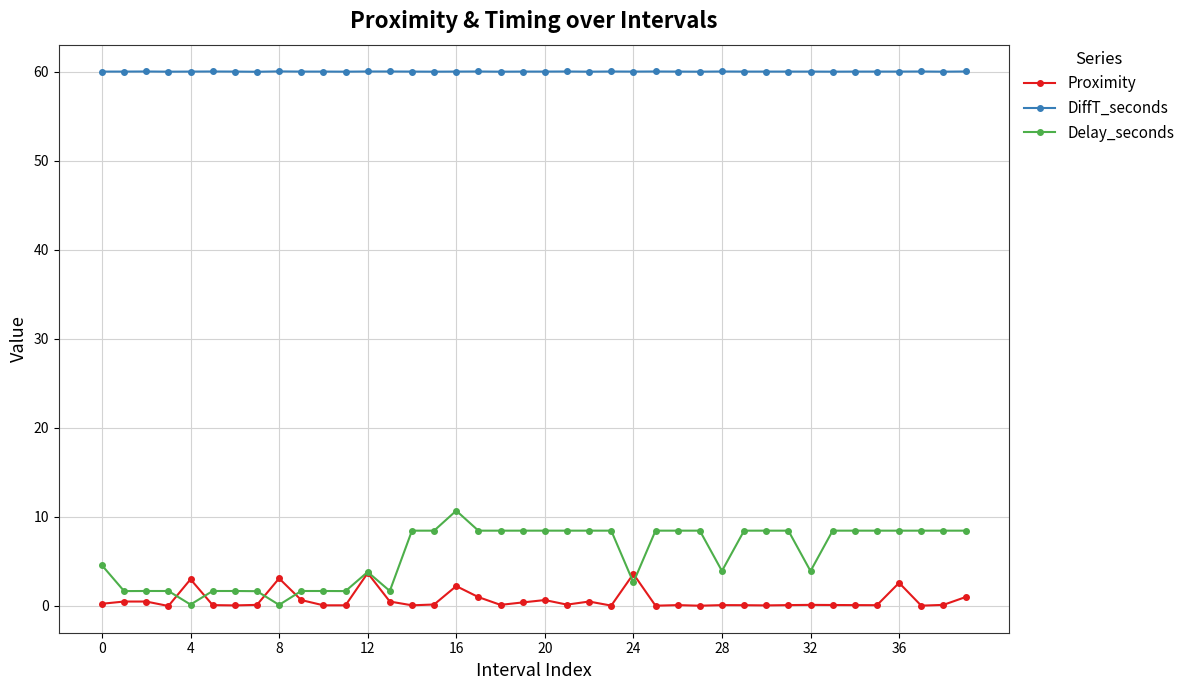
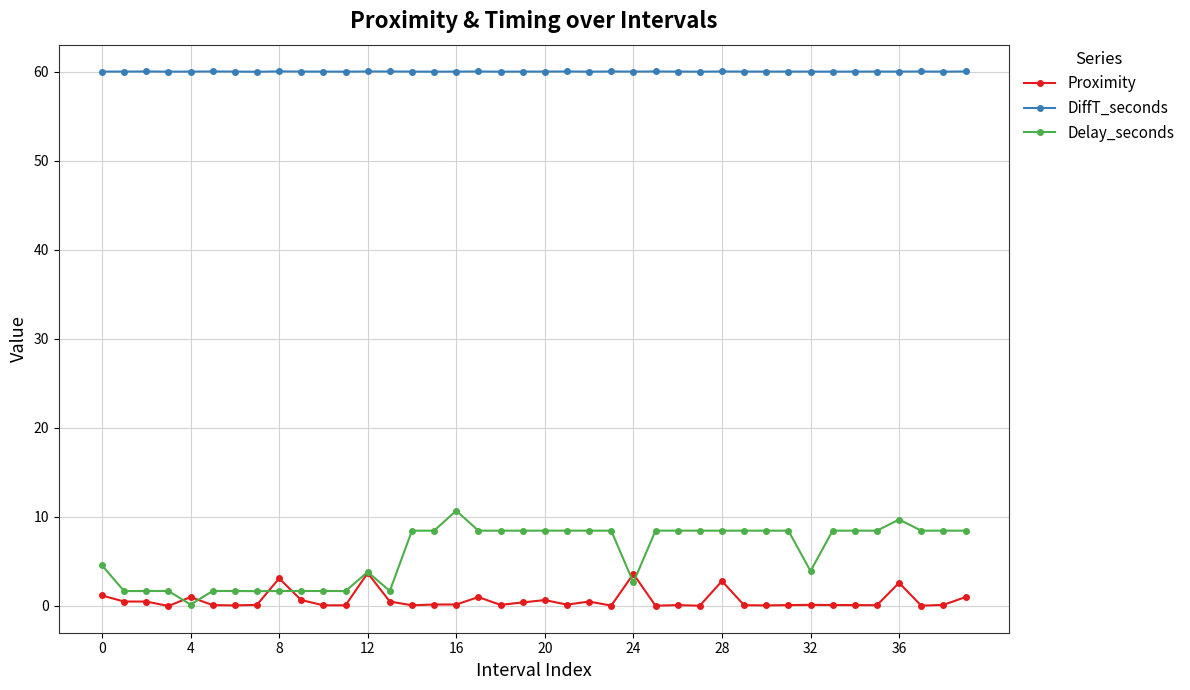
  {
    "Proximity": {
-     "0": 0,
-     "4": 3,
+     "0": 1,
+     "4": 1,
      "8": 3,
-     "16": 2,
+     "16": 0,
      "20": 1,
      "24": 4,
-     "28": 0,
+     "28": 3,
      "32": 0,
      "36": 3
    },
    "DiffT_seconds": {
      "0": 60,
      "4": 60,
      "8": 60,
      "12": 60,
      "16": 60,
      "20": 60,
      "24": 60,
      "28": 60,
      "32": 60,
      "36": 60
    },
    "Delay_seconds": {
      "0": 5,
      "4": 0,
-     "8": 0,
+     "8": 2,
      "16": 11,
      "20": 8,
      "24": 3,
-     "28": 4,
+     "28": 8,
      "32": 4,
-     "36": 8
+     "36": 10
    }
  }
